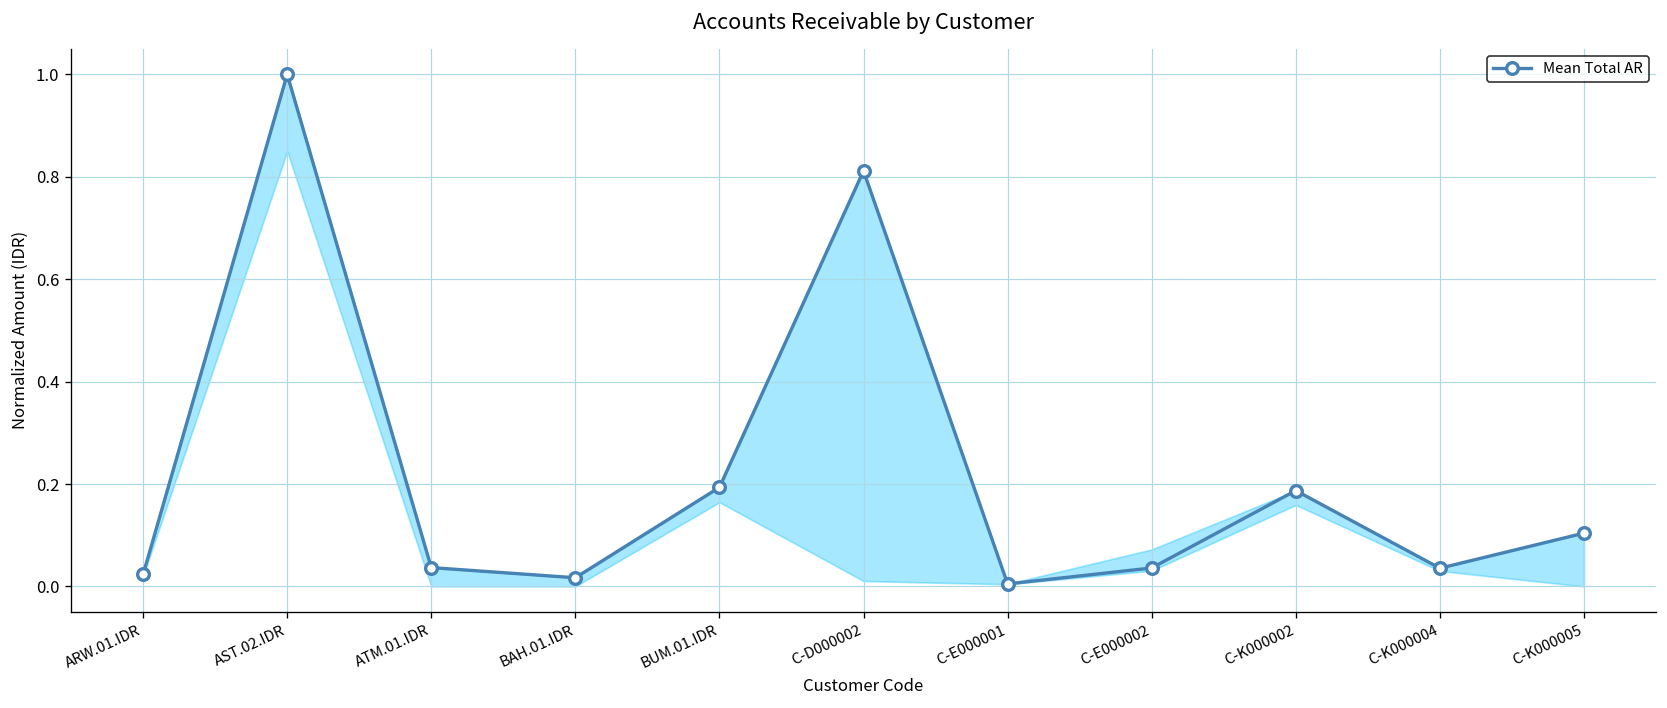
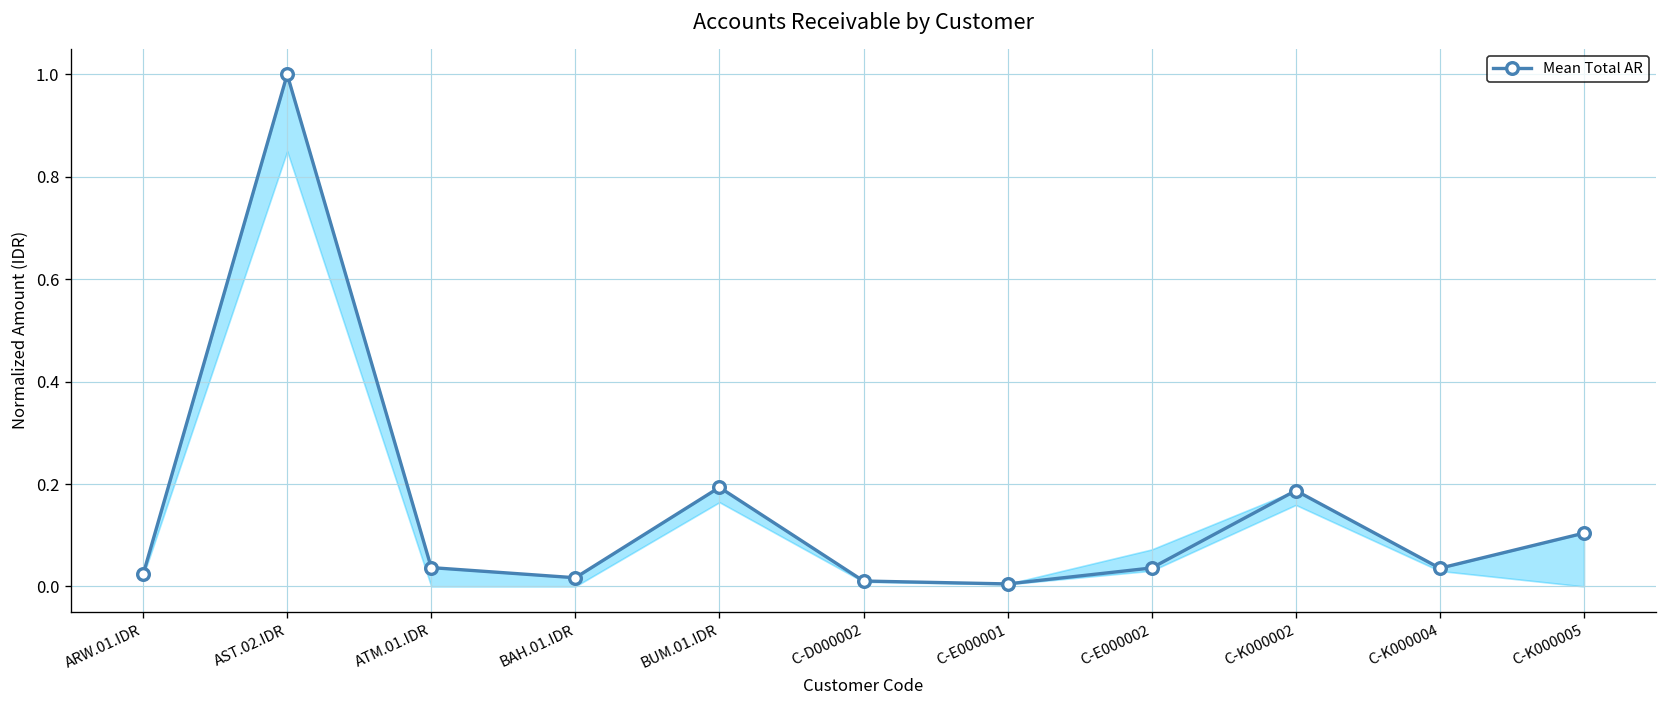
  {
    "Mean Total AR": {
-     "C-D000002": 0.81,
+     "C-D000002": 0.01,
      "C-E000002": 0.04
    }
  }
